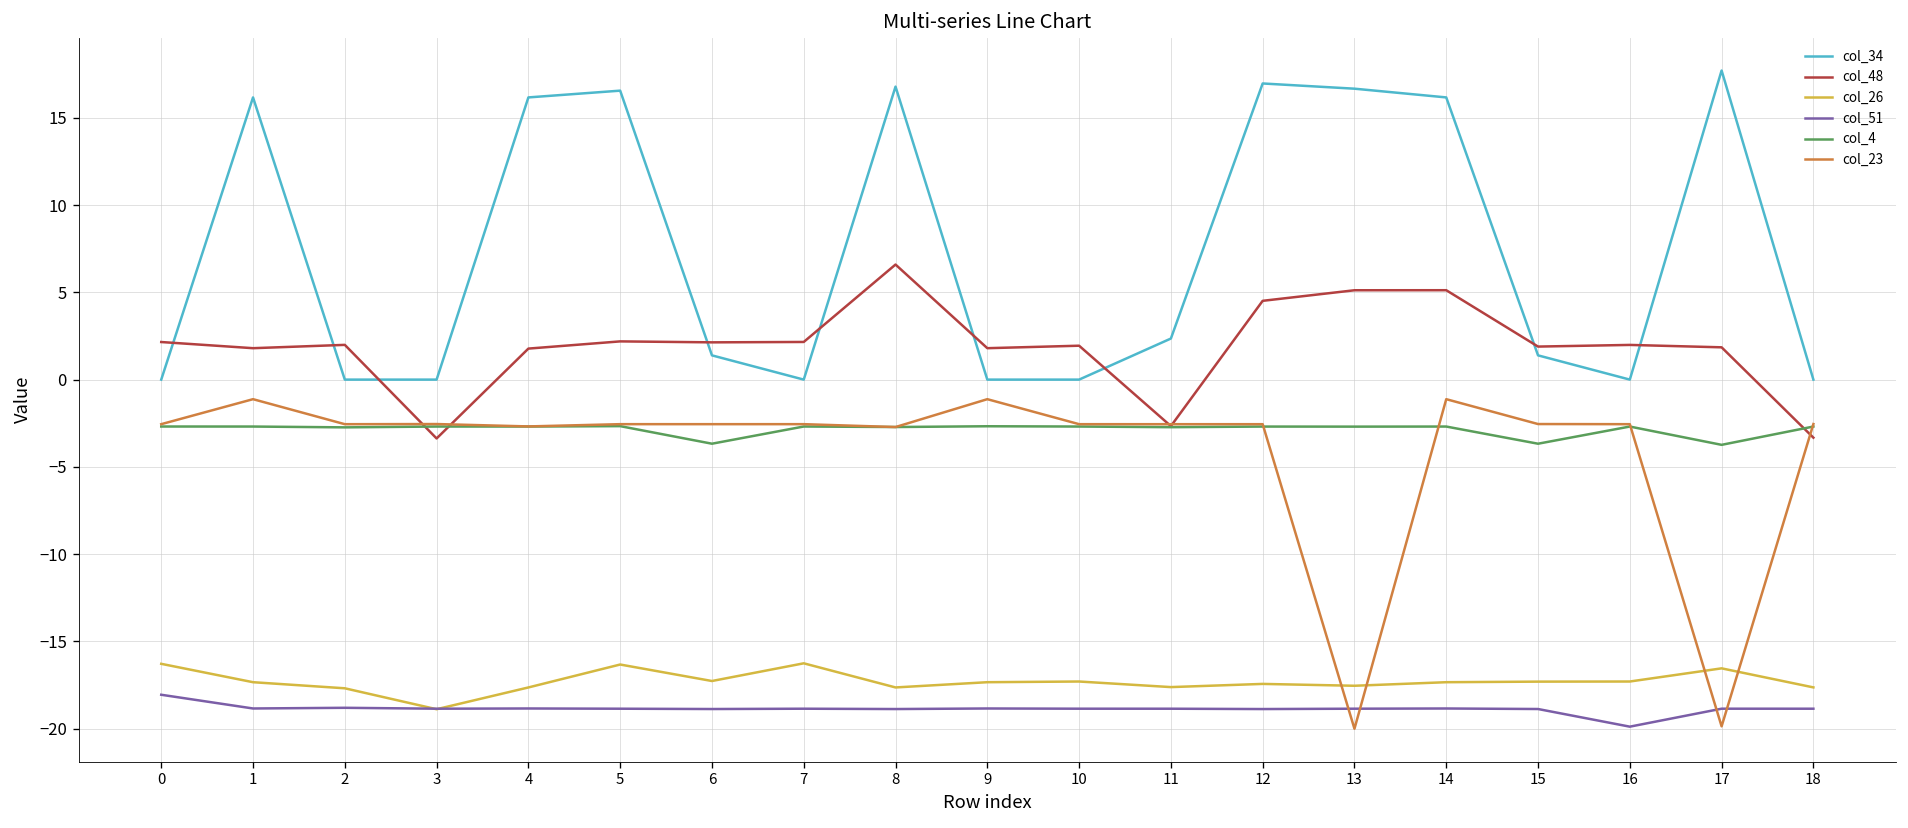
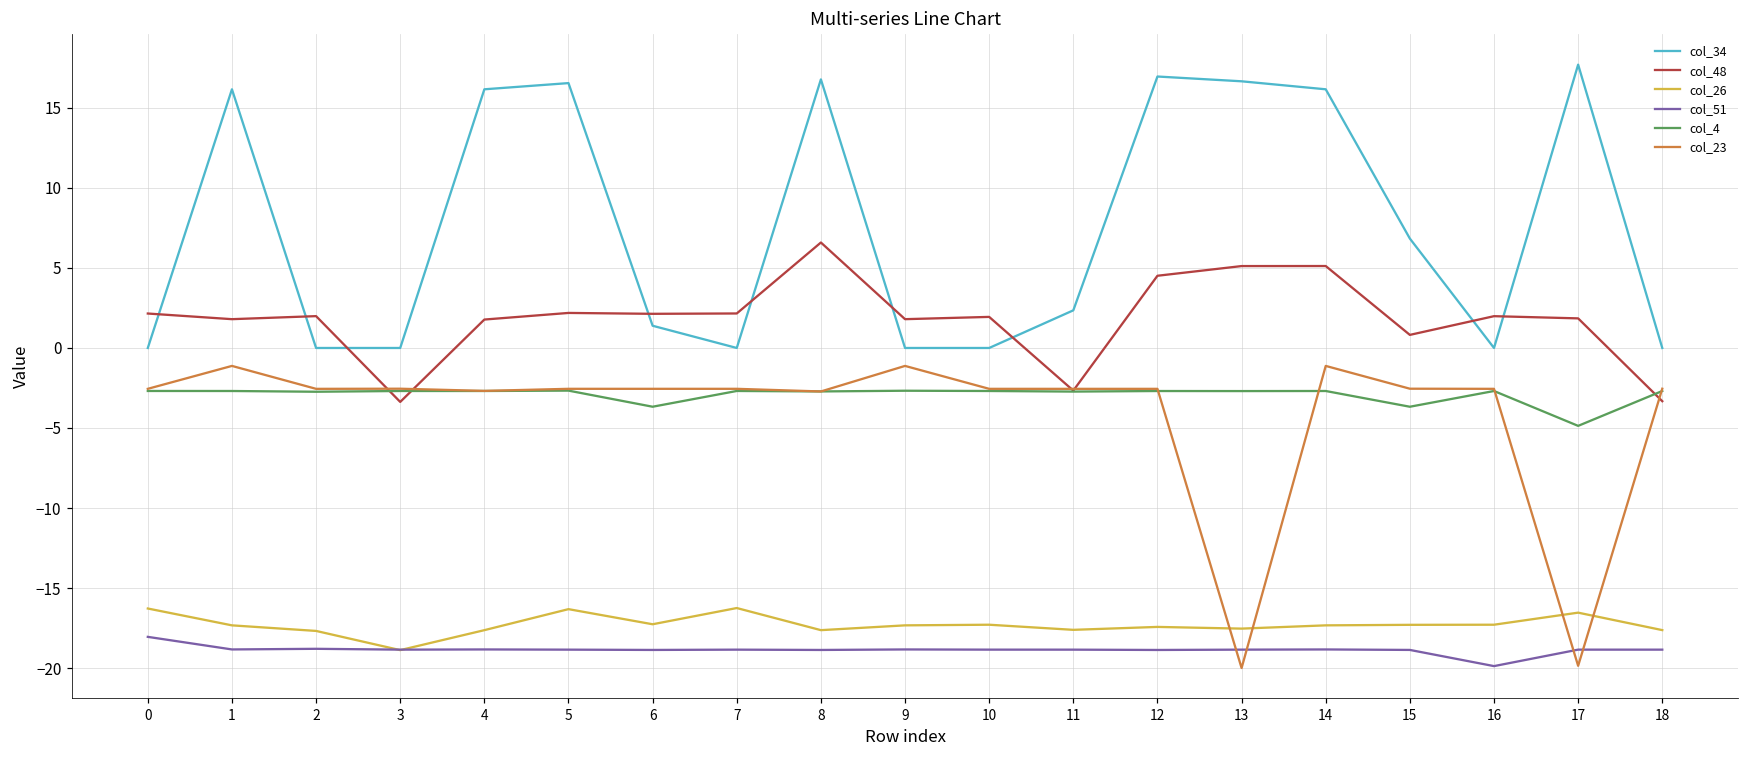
  {
    "col_34": {
      "0": 0.0,
      "1": 16.2,
      "2": 0.0,
      "3": 0.0,
      "4": 16.2,
      "5": 16.6,
      "6": 1.4,
      "7": 0.0,
      "8": 16.8,
      "9": 0.0,
      "10": 0.0,
      "11": 2.4,
      "12": 17.0,
      "13": 16.7,
      "14": 16.2,
-     "15": 1.4,
+     "15": 6.8,
      "16": 0.0,
      "17": 17.7,
      "18": 0.0
    },
    "col_48": {
      "0": 2.2,
      "1": 1.8,
      "2": 2.0,
      "3": -3.4,
      "4": 1.8,
      "5": 2.2,
      "6": 2.1,
      "7": 2.2,
      "8": 6.6,
      "9": 1.8,
      "10": 1.9,
      "12": 4.5,
      "13": 5.1,
      "14": 5.1,
-     "15": 1.9,
+     "15": 0.8,
      "16": 2.0,
      "17": 1.8,
      "18": -3.3
    },
    "col_51": {
      "0": -18.1,
      "1": -18.8,
      "2": -18.8,
      "4": -18.8,
      "5": -18.9,
      "6": -18.9,
      "7": -18.9,
      "8": -18.9,
      "9": -18.8,
      "10": -18.9,
      "11": -18.9,
      "12": -18.9,
      "13": -18.9,
      "14": -18.8,
      "15": -18.9,
      "16": -19.9,
      "17": -18.9,
      "18": -18.9
    },
    "col_4": {
      "1": -2.7,
      "2": -2.7,
      "6": -3.7,
      "9": -2.7,
      "13": -2.7,
      "14": -2.7,
      "15": -3.7,
-     "17": -3.7
+     "17": -4.9
    }
  }
